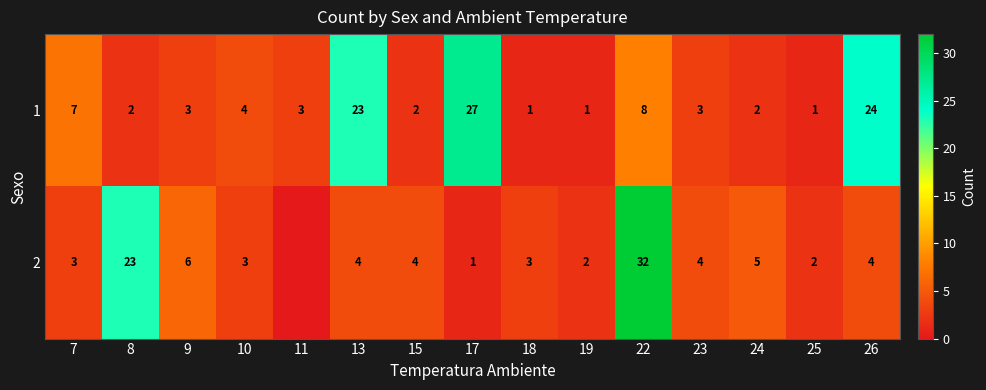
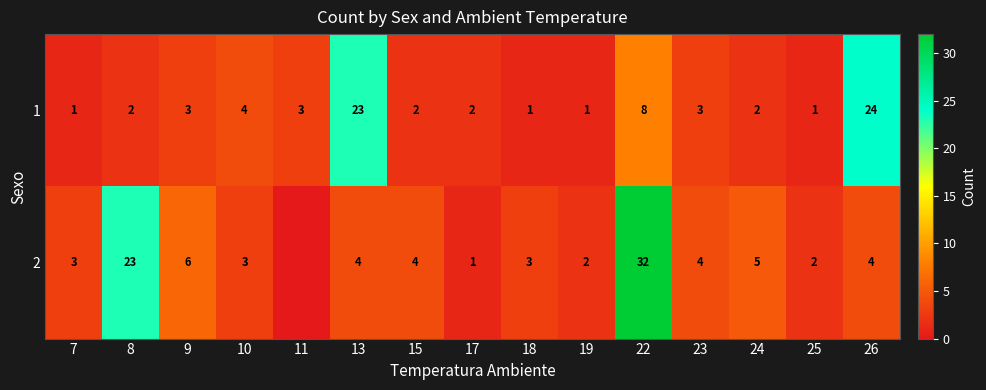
  {
    "1": {
-     "7": 7,
+     "7": 1,
      "8": 2,
      "9": 3,
      "10": 4,
      "11": 3,
      "13": 23,
      "15": 2,
-     "17": 27,
+     "17": 2,
      "18": 1,
      "19": 1,
      "22": 8,
      "23": 3,
      "24": 2,
      "25": 1,
      "26": 24
    },
    "2": {
      "7": 3,
      "8": 23,
      "9": 6,
      "10": 3,
      "13": 4,
      "15": 4,
      "17": 1,
      "18": 3,
      "19": 2,
      "22": 32,
      "23": 4,
      "24": 5,
      "25": 2,
      "26": 4
    }
  }
